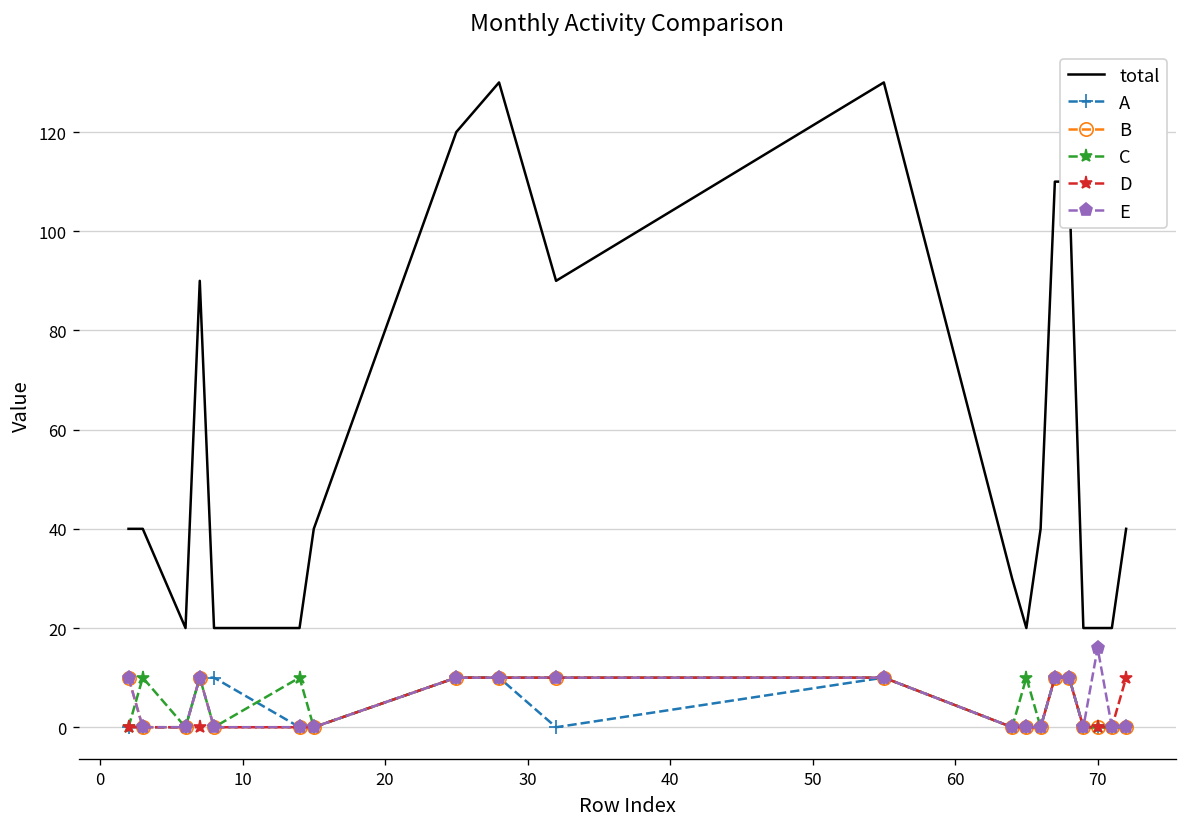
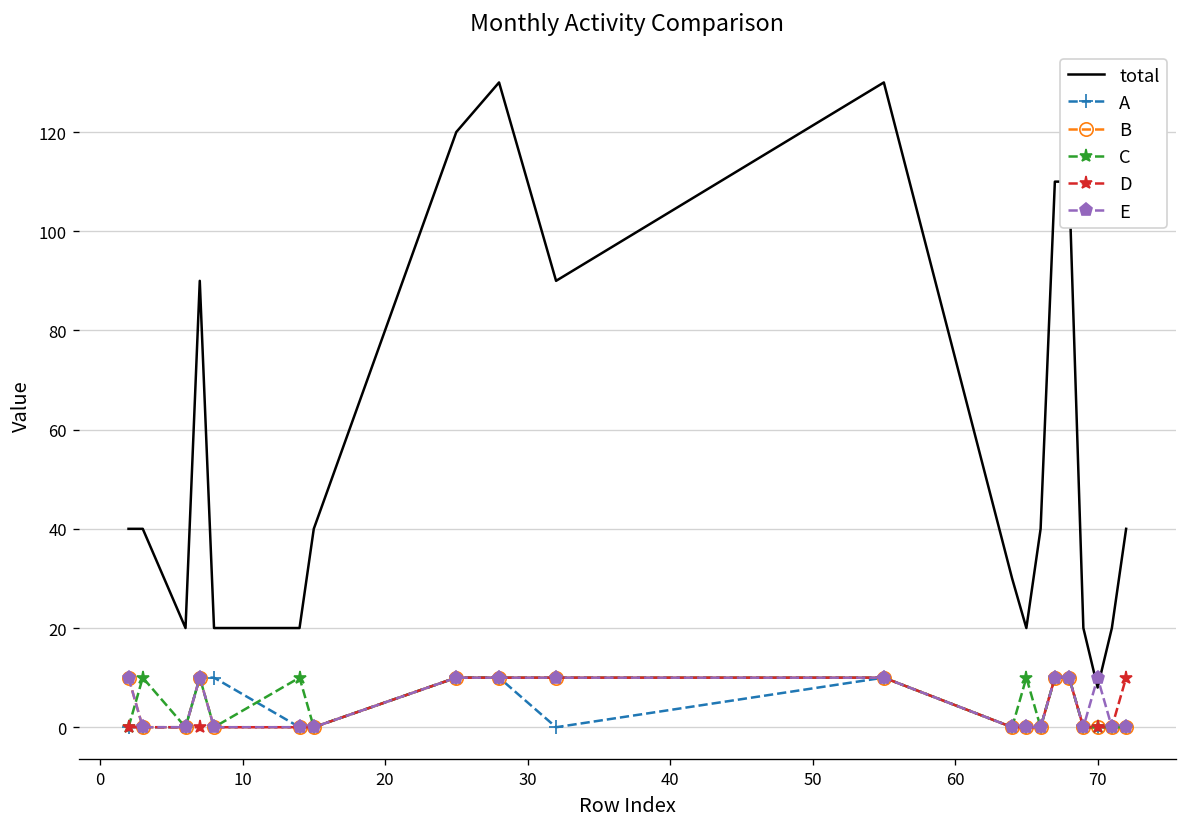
  {
    "total": {
-     "70": 20
+     "70": 8
    },
    "E": {
-     "70": 16
+     "70": 10
    }
  }
